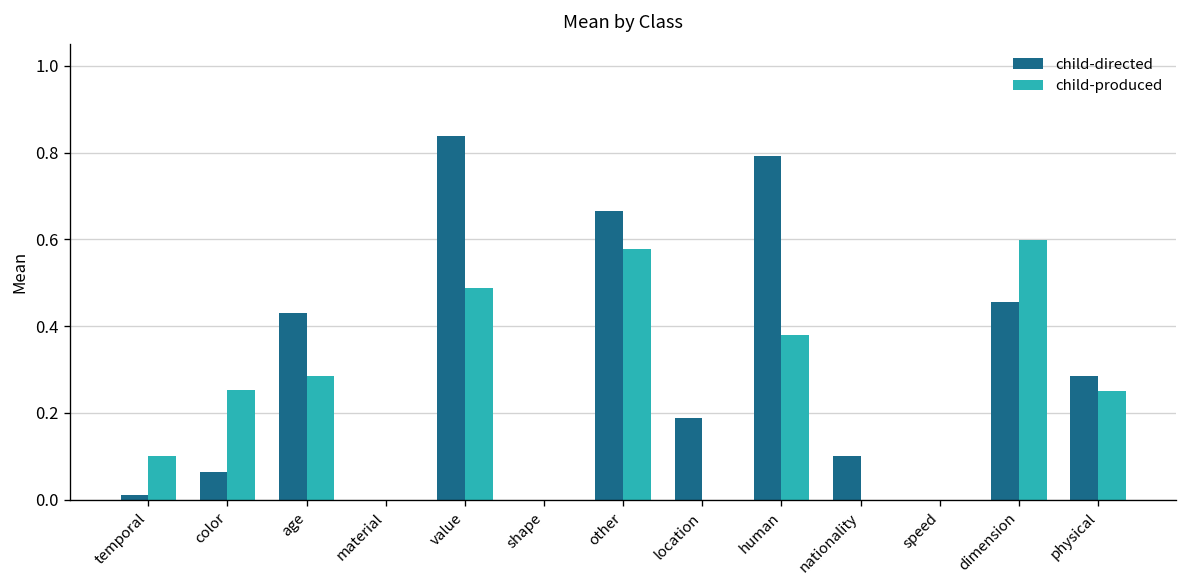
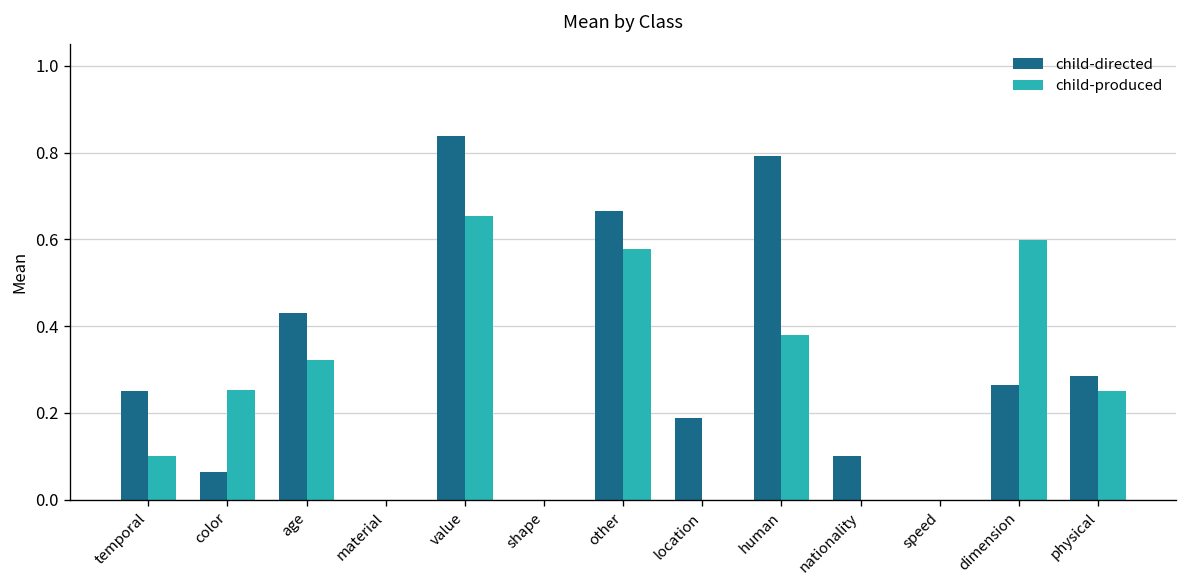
  {
    "child-directed": {
-     "temporal": 0.01,
+     "temporal": 0.25,
      "color": 0.06,
      "age": 0.43,
      "material": 0.00,
      "value": 0.84,
      "shape": 0.00,
      "other": 0.67,
      "location": 0.19,
      "human": 0.79,
      "nationality": 0.10,
      "speed": 0.00,
-     "dimension": 0.46,
+     "dimension": 0.26,
      "physical": 0.28
    },
    "child-produced": {
      "temporal": 0.10,
      "color": 0.25,
-     "age": 0.29,
+     "age": 0.32,
      "material": 0.00,
-     "value": 0.49,
+     "value": 0.65,
      "shape": 0.00,
      "other": 0.58,
      "location": 0.00,
      "human": 0.38,
      "nationality": 0.00,
      "speed": 0.00,
      "dimension": 0.60,
      "physical": 0.25
    }
  }
